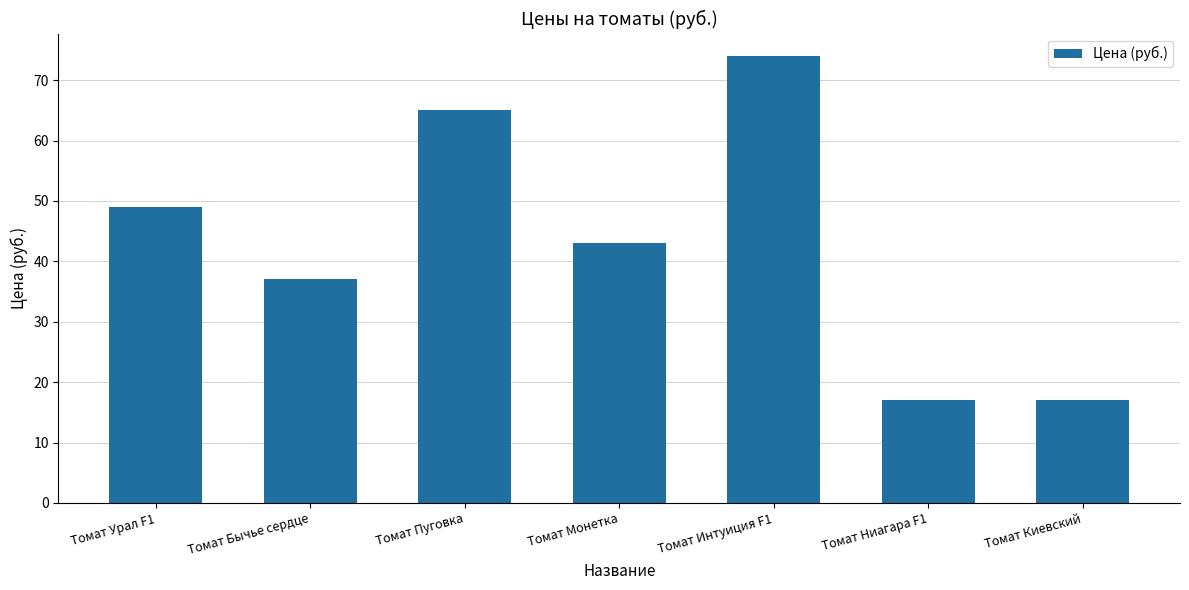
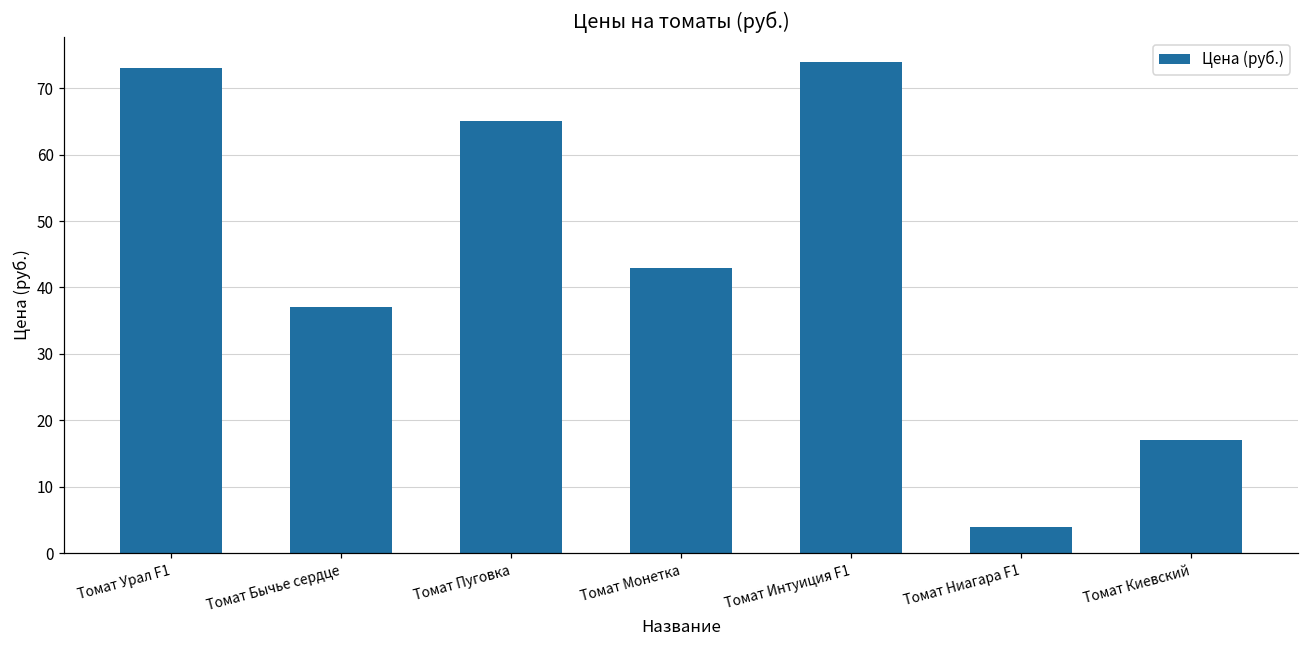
  {
-   "Томат Урал F1": 49,
+   "Томат Урал F1": 73,
    "Томат Бычье сердце": 37,
    "Томат Пуговка": 65,
    "Томат Монетка": 43,
    "Томат Интуиция F1": 74,
-   "Томат Ниагара F1": 17,
+   "Томат Ниагара F1": 4,
    "Томат Киевский": 17
  }
